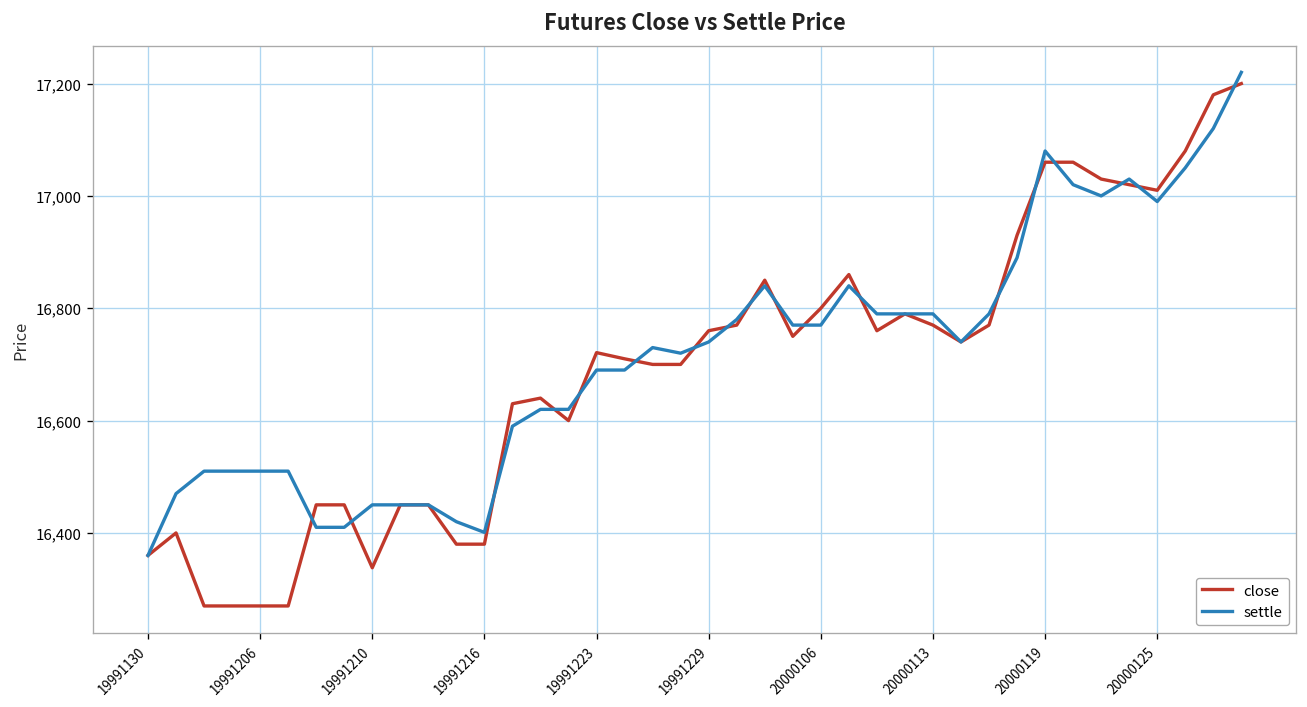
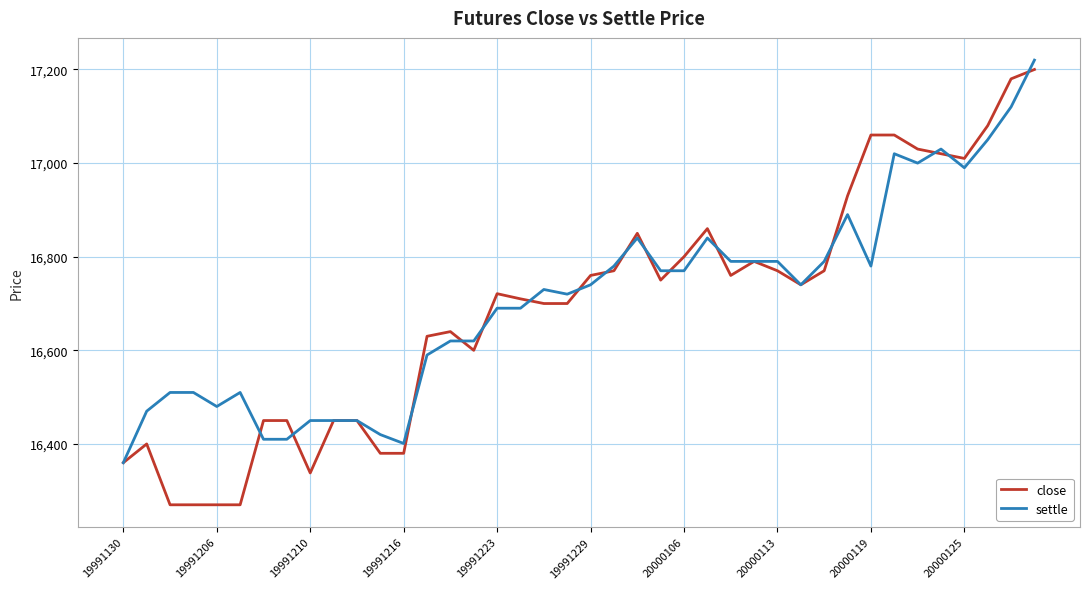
  {
    "close": {
      "19991206": "16,270",
      "19991210": "16,340",
      "19991216": "16,380",
      "19991223": "16,720",
      "19991229": "16,760",
      "20000106": "16,800",
      "20000113": "16,770",
      "20000119": "17,060",
      "20000125": "17,010"
    },
    "settle": {
-     "19991206": "16,510",
+     "19991206": "16,480",
      "19991210": "16,450",
      "19991216": "16,400",
      "19991223": "16,690",
      "19991229": "16,740",
      "20000106": "16,770",
      "20000113": "16,790",
-     "20000119": "17,080",
+     "20000119": "16,780",
      "20000125": "16,990"
    }
  }
